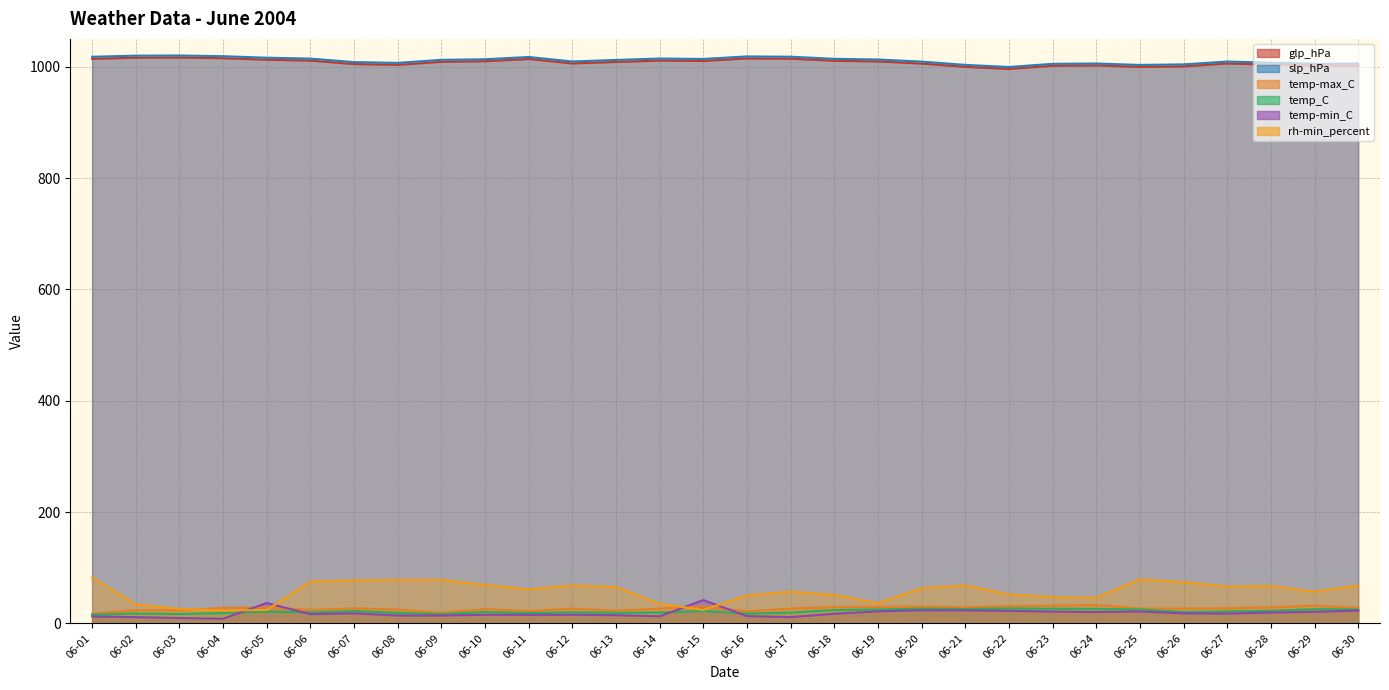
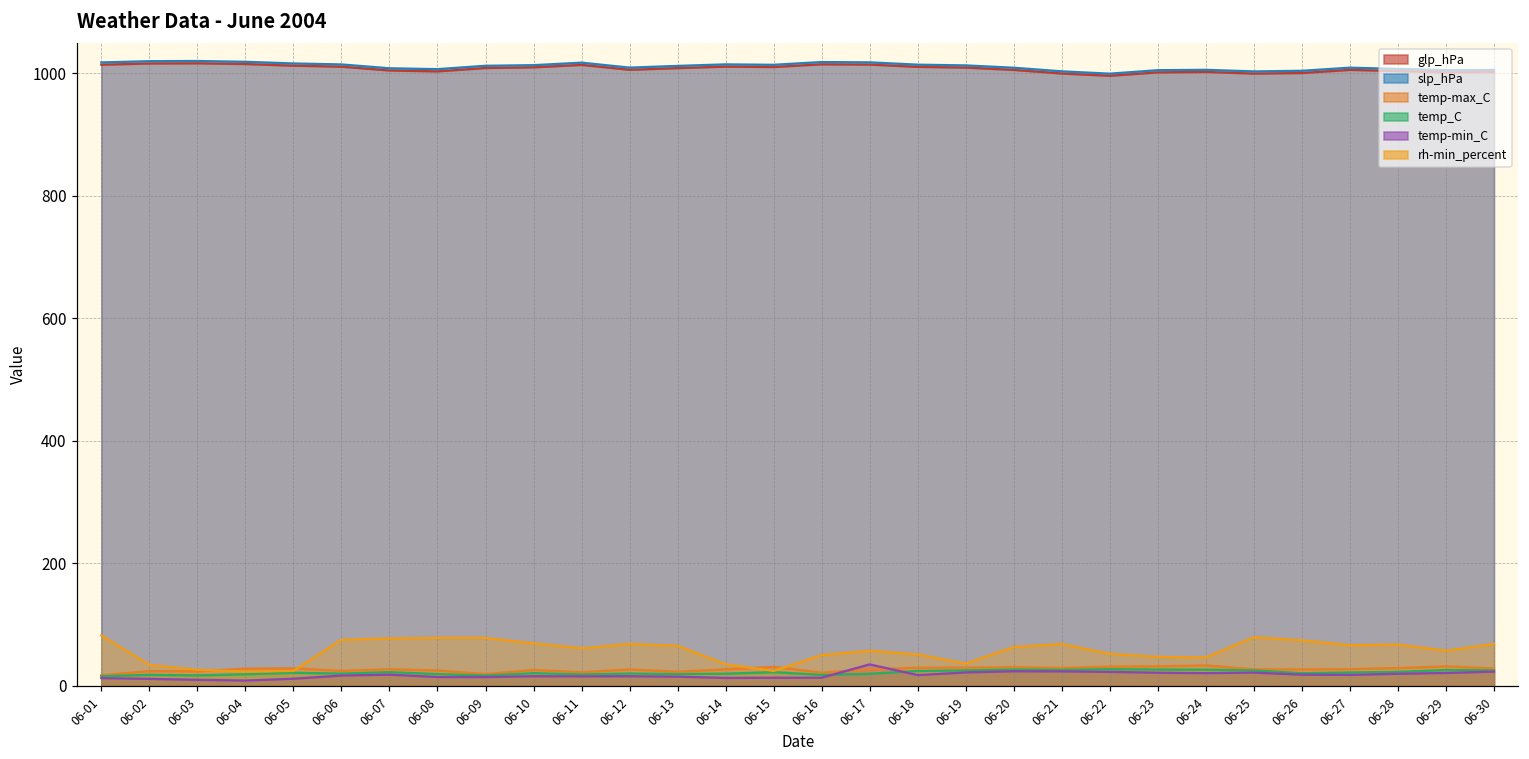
  {
    "temp-min_C": {
      "06-02": 10,
      "06-03": 10,
      "06-04": 10,
-     "06-05": 40,
+     "06-05": 10,
      "06-08": 10,
      "06-10": 20,
      "06-14": 10,
-     "06-15": 40,
-     "06-17": 10,
+     "06-15": 10,
+     "06-17": 30,
      "06-18": 20,
      "06-23": 20,
      "06-24": 20,
      "06-29": 20
    }
  }
